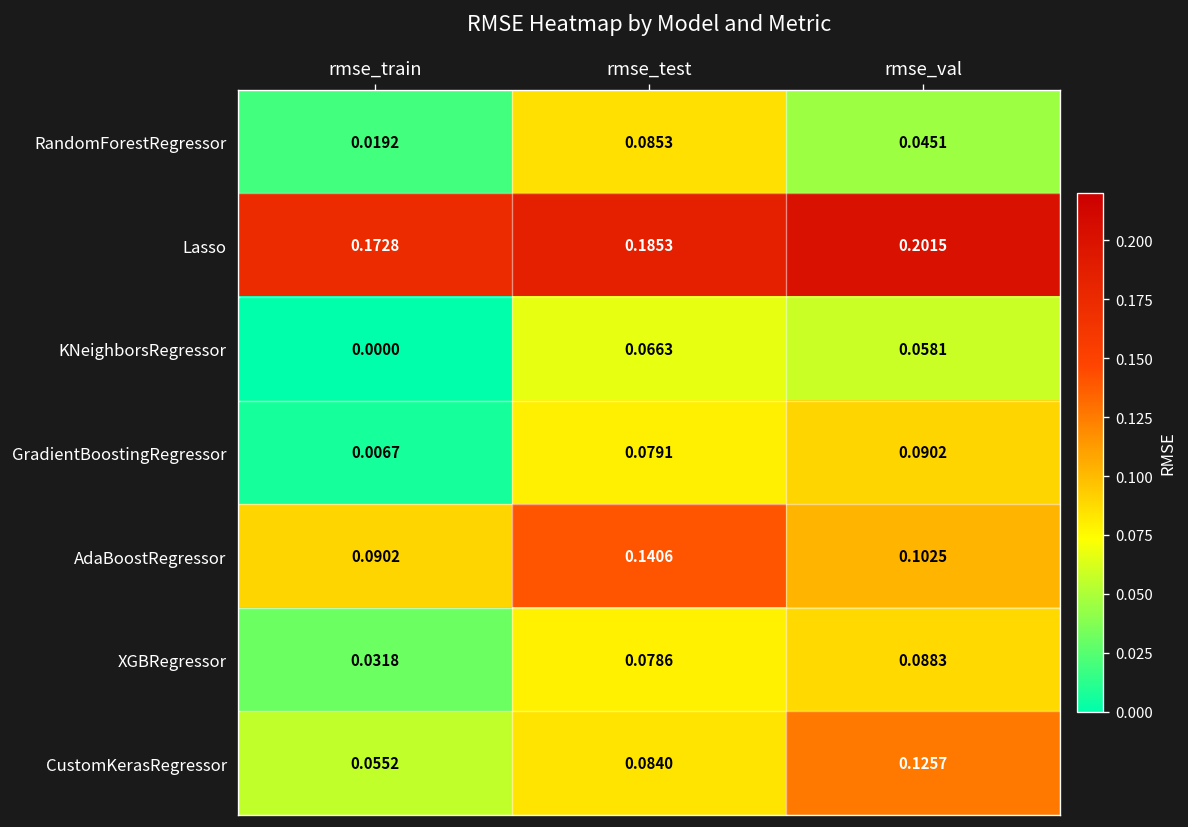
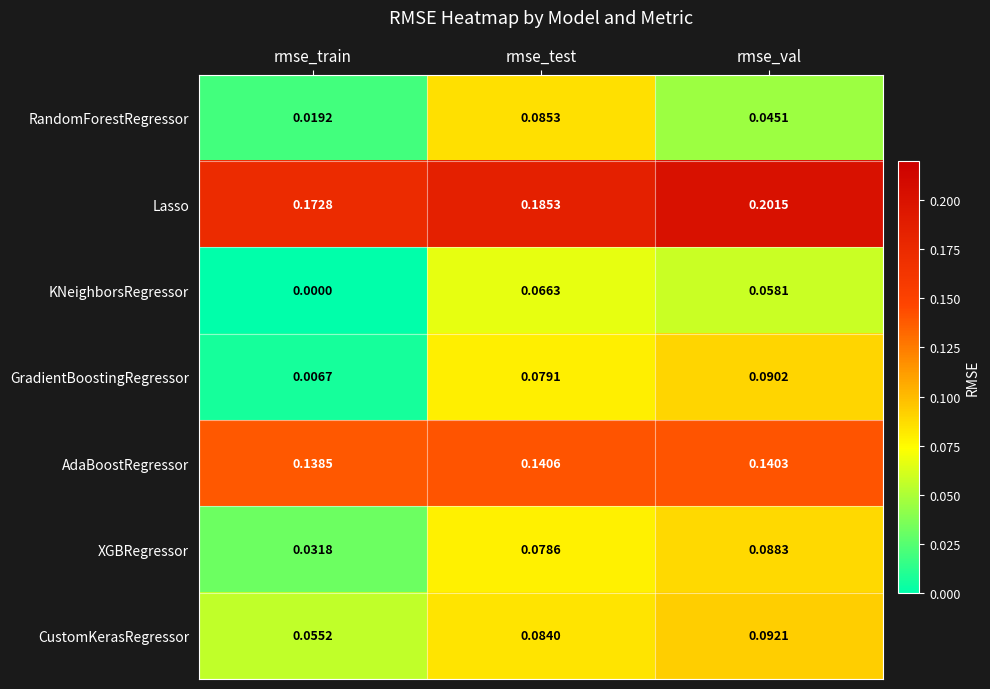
  {
    "RandomForestRegressor": {
      "rmse_train": 0.0192,
      "rmse_test": 0.0853,
      "rmse_val": 0.0451
    },
    "Lasso": {
      "rmse_train": 0.1728,
      "rmse_test": 0.1853,
      "rmse_val": 0.2015
    },
    "KNeighborsRegressor": {
      "rmse_train": 0.0000,
      "rmse_test": 0.0663,
      "rmse_val": 0.0581
    },
    "GradientBoostingRegressor": {
      "rmse_train": 0.0067,
      "rmse_test": 0.0791,
      "rmse_val": 0.0902
    },
    "AdaBoostRegressor": {
-     "rmse_train": 0.0902,
+     "rmse_train": 0.1385,
      "rmse_test": 0.1406,
-     "rmse_val": 0.1025
+     "rmse_val": 0.1403
    },
    "XGBRegressor": {
      "rmse_train": 0.0318,
      "rmse_test": 0.0786,
      "rmse_val": 0.0883
    },
    "CustomKerasRegressor": {
      "rmse_train": 0.0552,
      "rmse_test": 0.0840,
-     "rmse_val": 0.1257
+     "rmse_val": 0.0921
    }
  }
